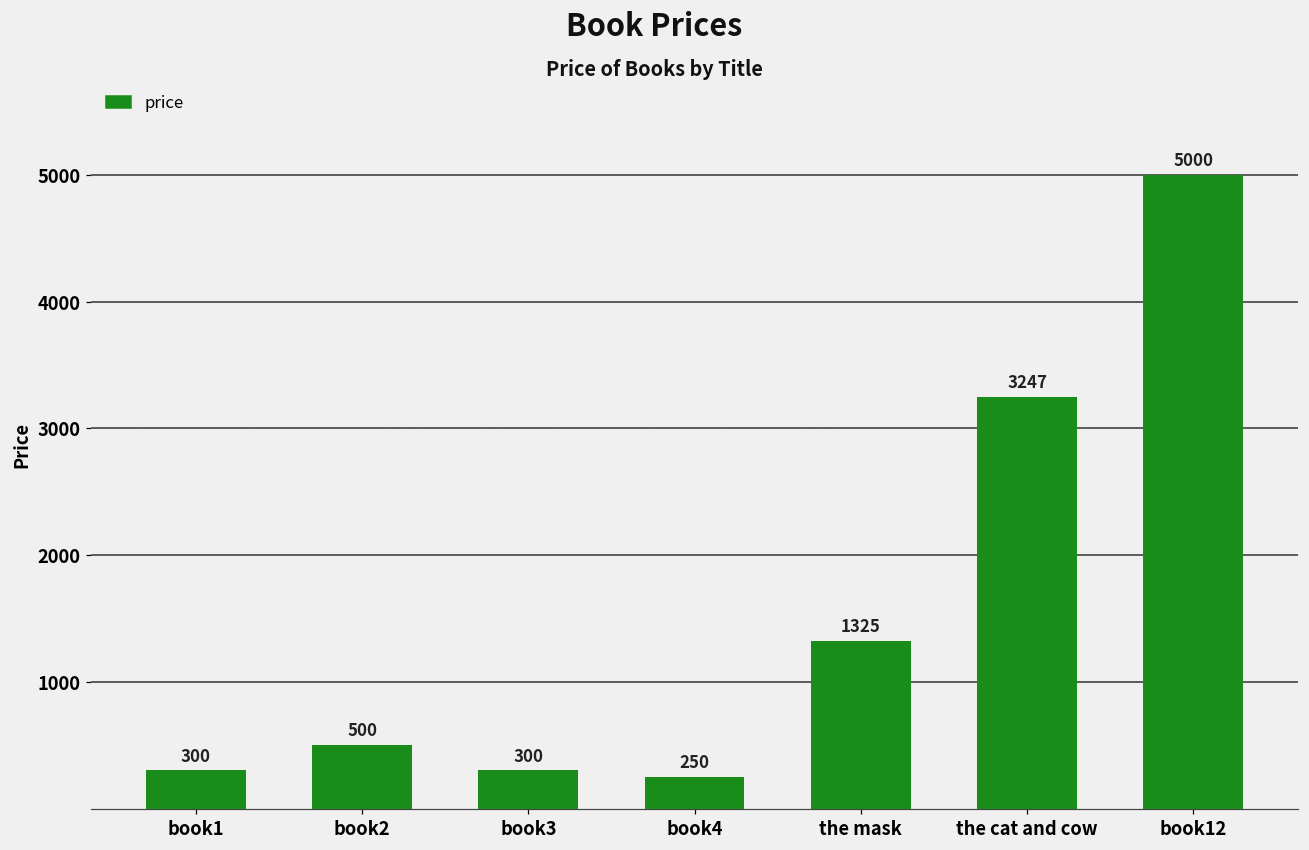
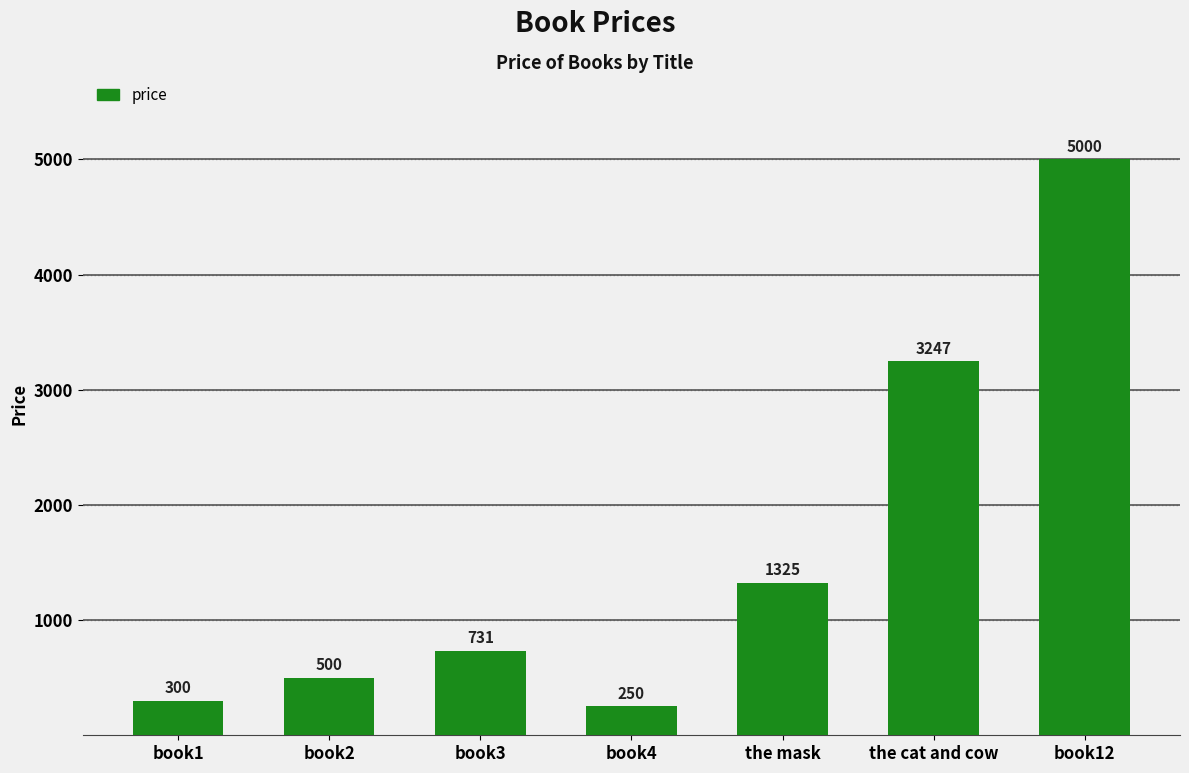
  {
    "book1": 300,
    "book2": 500,
-   "book3": 300,
+   "book3": 731,
    "book4": 250,
    "the mask": 1325,
    "the cat and cow": 3247,
    "book12": 5000
  }
